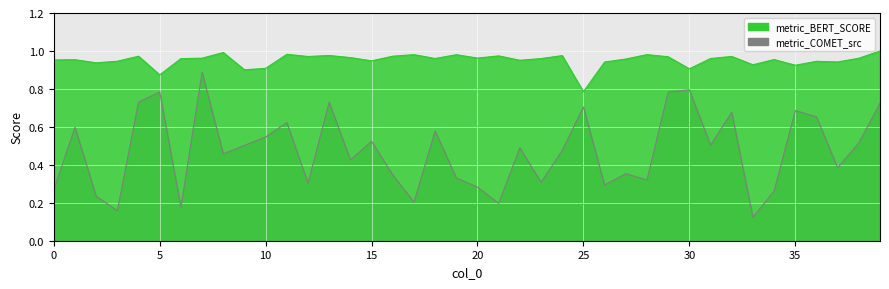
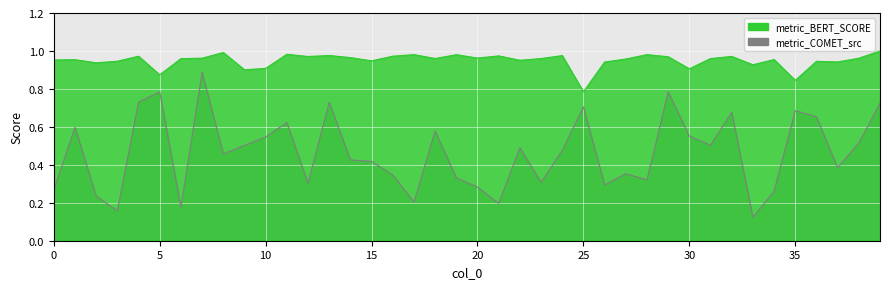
  {
    "metric_COMET_src": {
      "0": 0.27,
      "5": 0.78,
      "10": 0.55,
-     "15": 0.52,
+     "15": 0.42,
      "20": 0.28,
      "25": 0.70,
-     "30": 0.80,
+     "30": 0.55,
      "35": 0.69
    },
    "metric_BERT_SCORE": {
      "0": 0.95,
      "5": 0.87,
      "10": 0.91,
      "15": 0.95,
      "20": 0.96,
      "25": 0.79,
      "30": 0.91,
-     "35": 0.92
+     "35": 0.85
    }
  }
